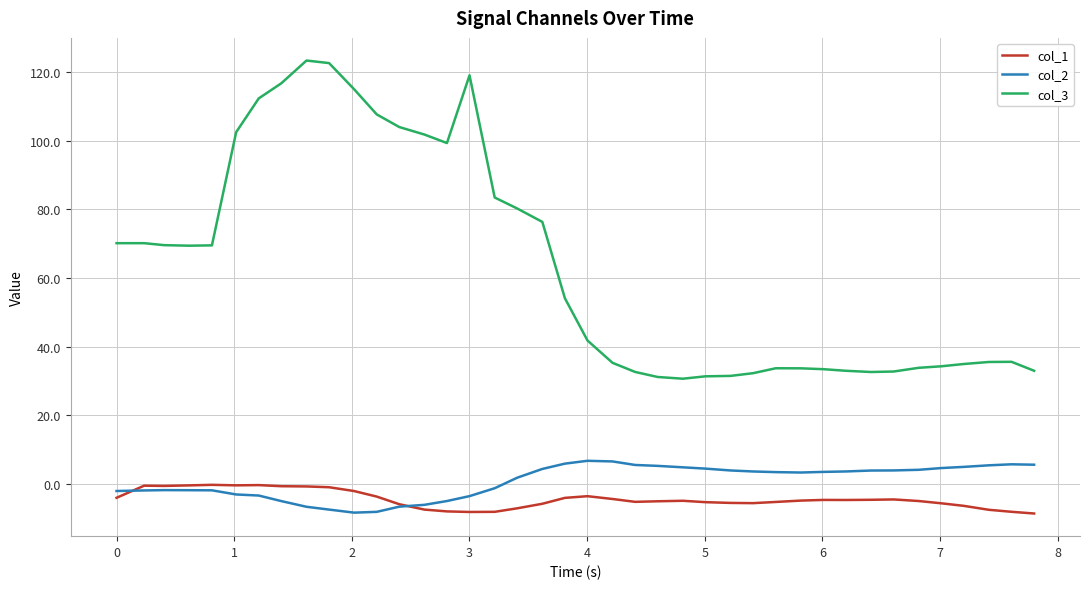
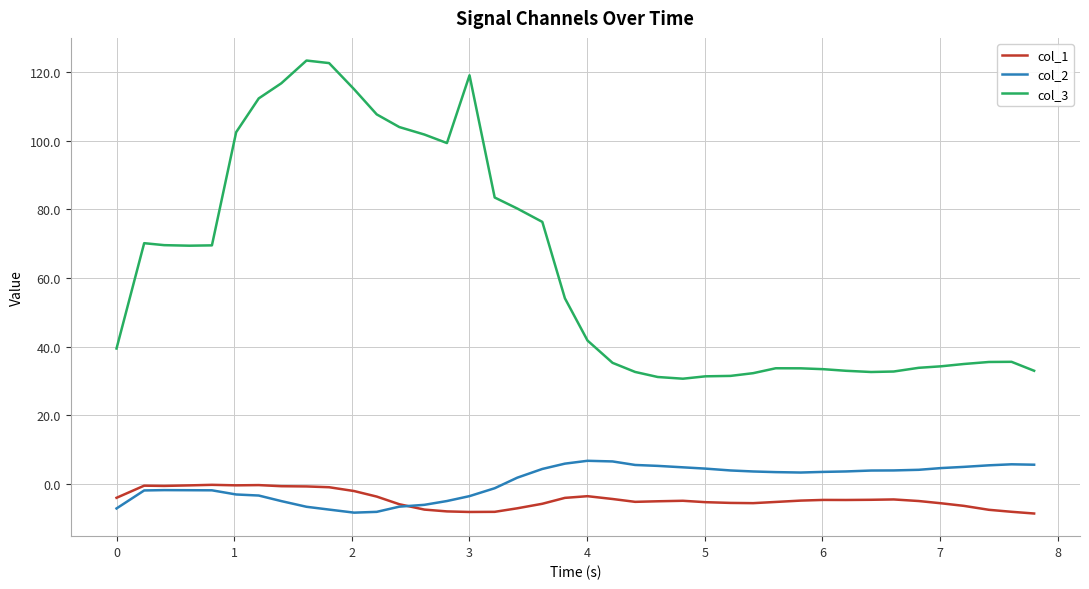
  {
    "col_1": {
      "0": -4,
      "3": -8
    },
    "col_2": {
-     "0": -2,
+     "0": -7,
      "3": -4
    },
    "col_3": {
-     "0": 70,
+     "0": 39,
      "3": 119
    }
  }
